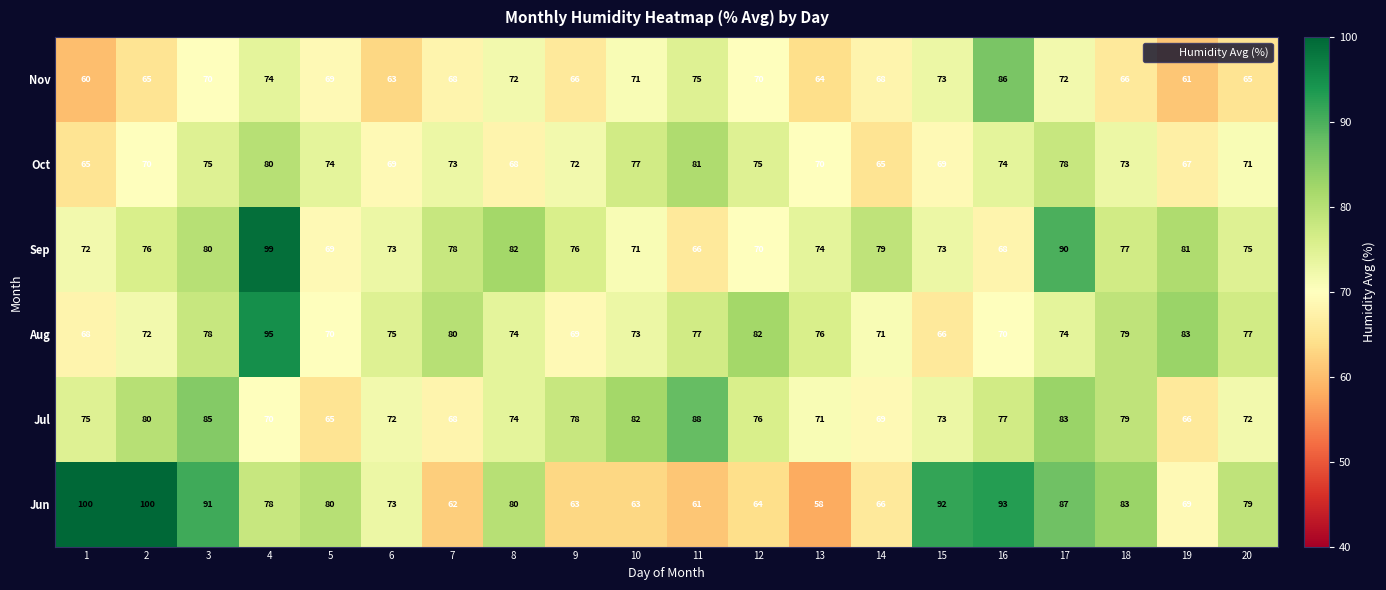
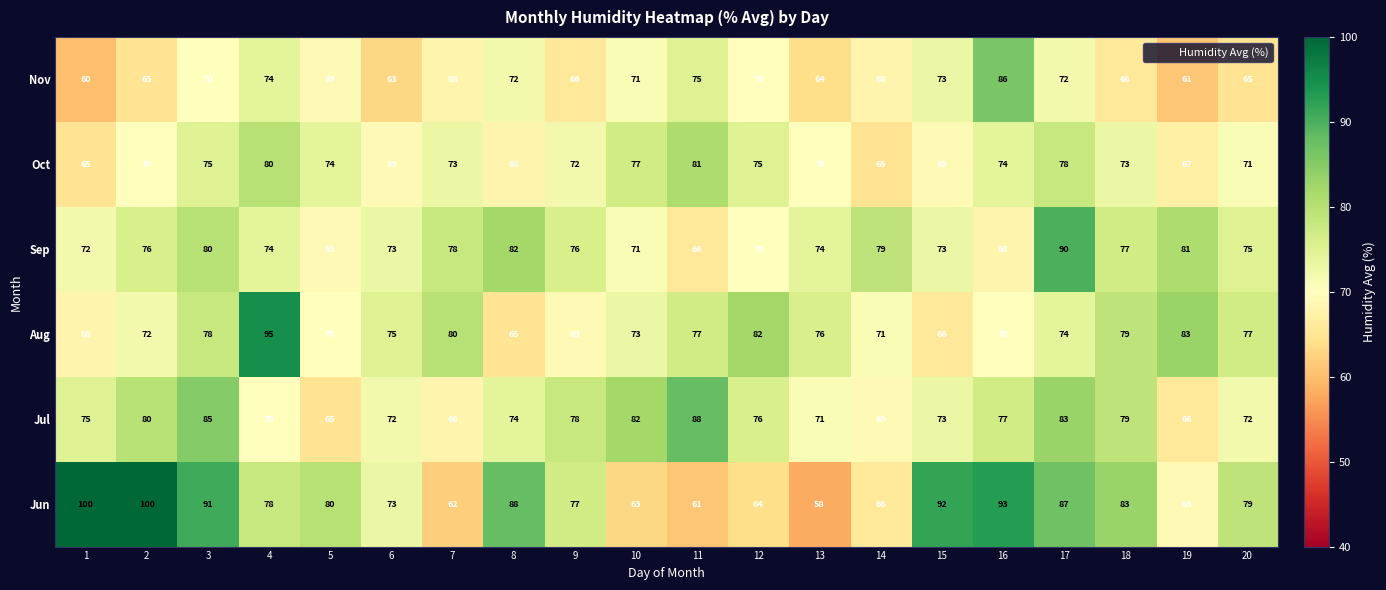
  {
    "Nov": {
      "1": 60,
      "2": 65,
      "3": 70,
      "4": 74,
      "5": 69,
      "6": 63,
      "7": 68,
      "8": 72,
      "9": 66,
      "10": 71,
      "11": 75,
      "12": 70,
      "13": 64,
      "14": 68,
      "15": 73,
      "16": 86,
      "17": 72,
      "18": 66,
      "19": 61,
      "20": 65
    },
    "Oct": {
      "1": 65,
      "2": 70,
      "3": 75,
      "4": 80,
      "5": 74,
      "6": 69,
      "7": 73,
      "8": 68,
      "9": 72,
      "10": 77,
      "11": 81,
      "12": 75,
      "13": 70,
      "14": 65,
      "15": 69,
      "16": 74,
      "17": 78,
      "18": 73,
      "19": 67,
      "20": 71
    },
    "Sep": {
      "1": 72,
      "2": 76,
      "3": 80,
-     "4": 99,
+     "4": 74,
      "5": 69,
      "6": 73,
      "7": 78,
      "8": 82,
      "9": 76,
      "10": 71,
      "11": 66,
      "12": 70,
      "13": 74,
      "14": 79,
      "15": 73,
      "16": 68,
      "17": 90,
      "18": 77,
      "19": 81,
      "20": 75
    },
    "Aug": {
      "1": 68,
      "2": 72,
      "3": 78,
      "4": 95,
      "5": 70,
      "6": 75,
      "7": 80,
-     "8": 74,
+     "8": 65,
      "9": 69,
      "10": 73,
      "11": 77,
      "12": 82,
      "13": 76,
      "14": 71,
      "15": 66,
      "16": 70,
      "17": 74,
      "18": 79,
      "19": 83,
      "20": 77
    },
    "Jul": {
      "1": 75,
      "2": 80,
      "3": 85,
      "4": 70,
      "5": 65,
      "6": 72,
      "7": 68,
      "8": 74,
      "9": 78,
      "10": 82,
      "11": 88,
      "12": 76,
      "13": 71,
      "14": 69,
      "15": 73,
      "16": 77,
      "17": 83,
      "18": 79,
      "19": 66,
      "20": 72
    },
    "Jun": {
      "1": 100,
      "2": 100,
      "3": 91,
      "4": 78,
      "5": 80,
      "6": 73,
      "7": 62,
-     "8": 80,
-     "9": 63,
+     "8": 88,
+     "9": 77,
      "10": 63,
      "11": 61,
      "12": 64,
      "13": 58,
      "14": 66,
      "15": 92,
      "16": 93,
      "17": 87,
      "18": 83,
      "19": 69,
      "20": 79
    }
  }
